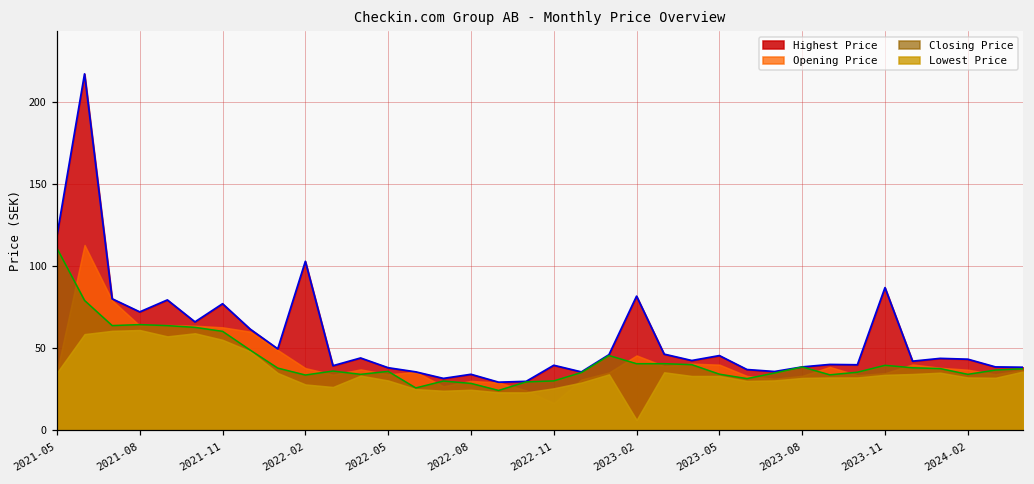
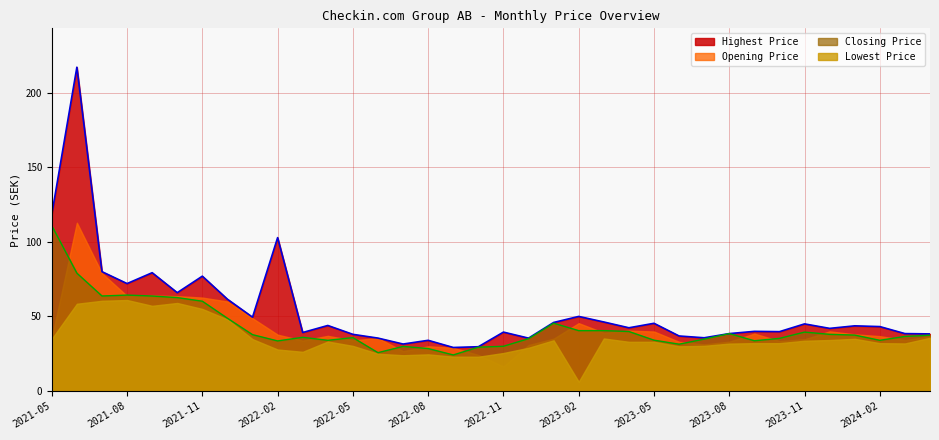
  {
    "Highest Price": {
      "2021-05": 118,
      "2021-08": 72,
      "2021-11": 77,
      "2022-02": 103,
      "2022-05": 38,
      "2022-08": 34,
      "2022-11": 40,
-     "2023-02": 82,
+     "2023-02": 50,
      "2023-05": 45,
-     "2023-11": 87,
+     "2023-11": 45,
      "2024-02": 43
    },
    "Opening Price": {
      "2021-11": 63,
      "2022-02": 38,
      "2022-05": 34,
      "2022-11": 17,
      "2023-02": 46,
      "2023-05": 40,
      "2024-02": 37
    },
    "Closing Price": {
      "2021-05": 111,
      "2021-11": 60,
      "2022-02": 34,
      "2022-05": 36,
      "2022-11": 30,
      "2023-02": 40,
      "2023-11": 40,
      "2024-02": 34
    },
    "Lowest Price": {
      "2021-08": 61,
      "2021-11": 55,
      "2022-02": 28,
      "2022-05": 30,
      "2022-08": 25,
      "2022-11": 26,
      "2023-02": 6,
      "2024-02": 32
    }
  }
